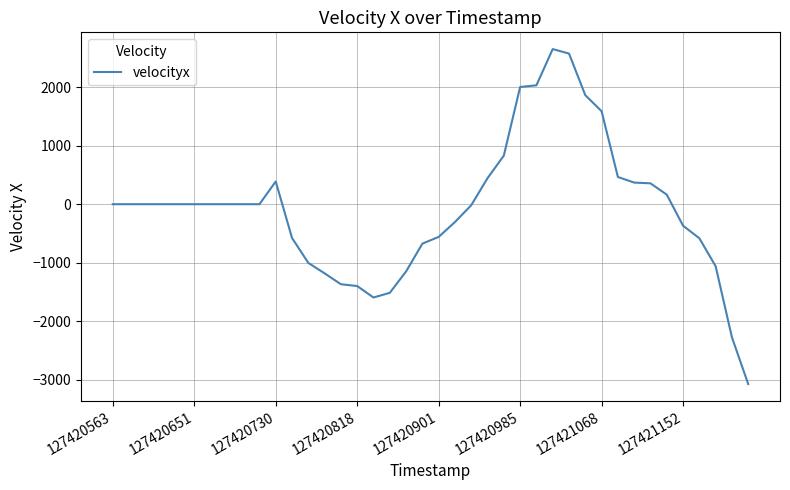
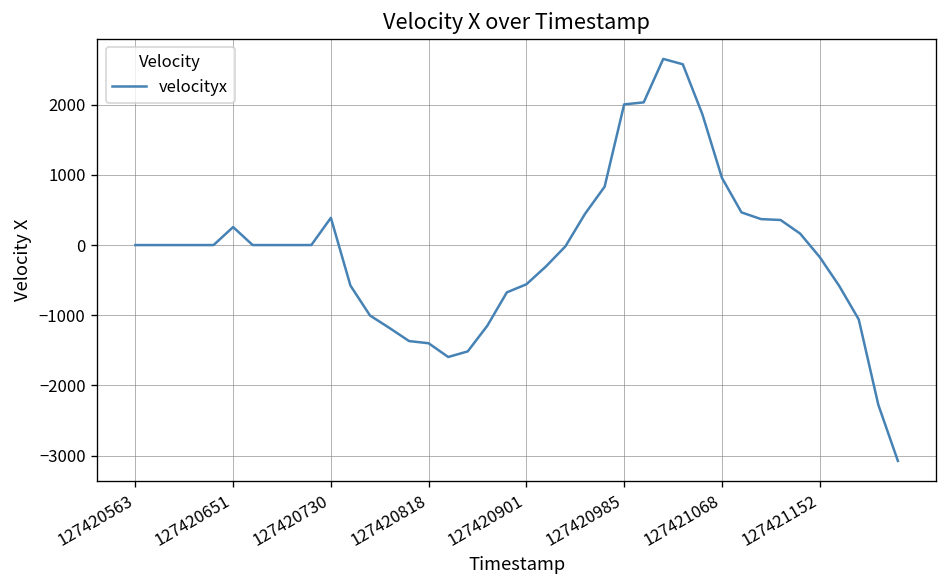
  {
    "127420563": 0,
-   "127420651": 0,
+   "127420651": 300,
    "127420730": 400,
    "127420818": -1400,
    "127420901": -600,
    "127420985": 2000,
-   "127421068": 1600,
-   "127421152": -400
+   "127421068": 1000,
+   "127421152": -200
  }
